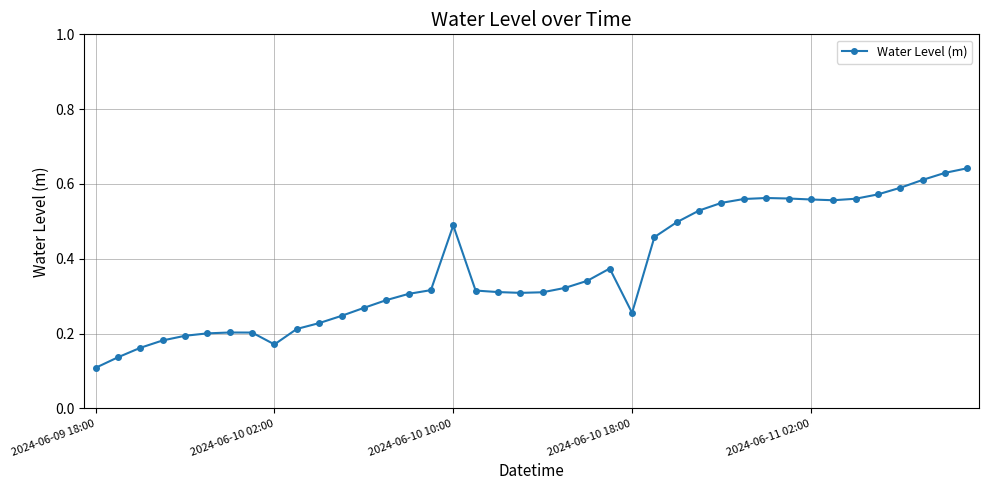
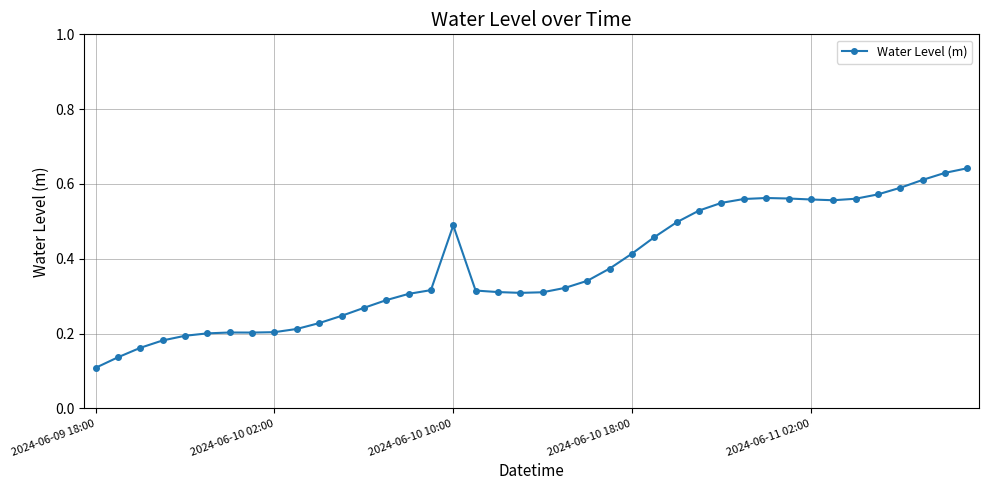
  {
    "2024-06-09 18:00": 0.11,
-   "2024-06-10 02:00": 0.17,
+   "2024-06-10 02:00": 0.20,
    "2024-06-10 10:00": 0.49,
-   "2024-06-10 18:00": 0.26,
+   "2024-06-10 18:00": 0.41,
    "2024-06-11 02:00": 0.56
  }
